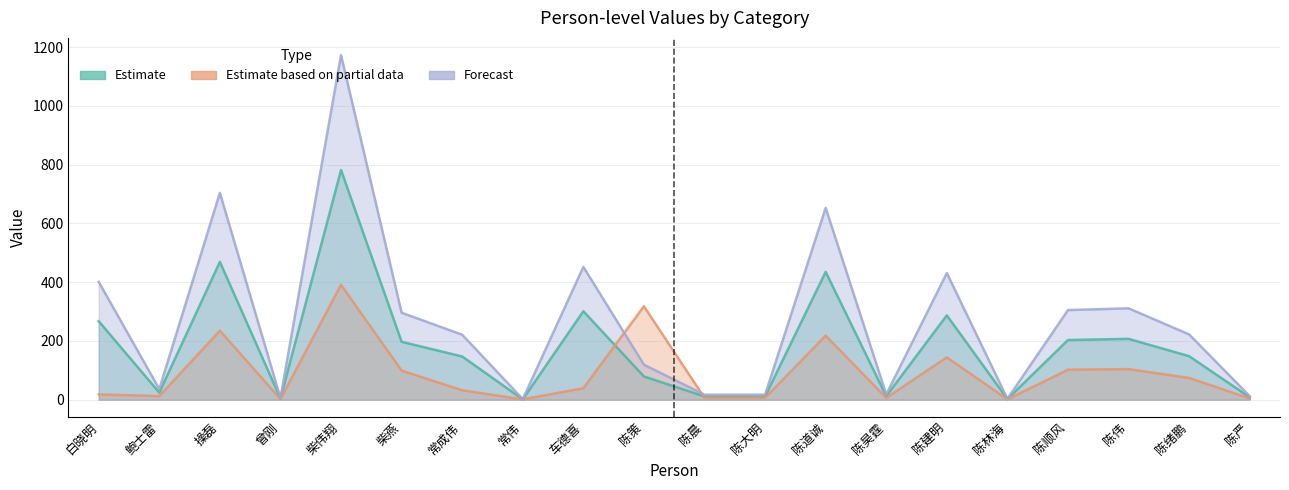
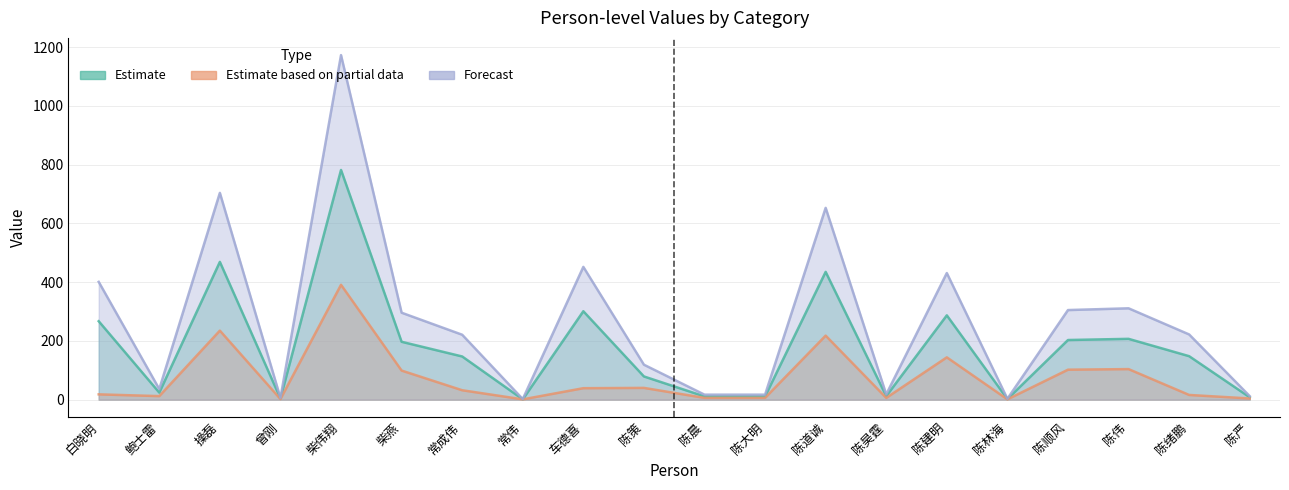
  {
    "Estimate based on partial data": {
      "白晓明": 20,
      "鲍士雷": 10,
      "操磊": 240,
      "柴伟翔": 390,
      "柴燕": 100,
      "常成伟": 30,
      "车德喜": 40,
-     "陈策": 320,
+     "陈策": 40,
      "陈道诚": 220,
      "陈建明": 140,
      "陈顺风": 100,
      "陈伟": 100,
-     "陈绪鹏": 70
+     "陈绪鹏": 20
    }
  }
